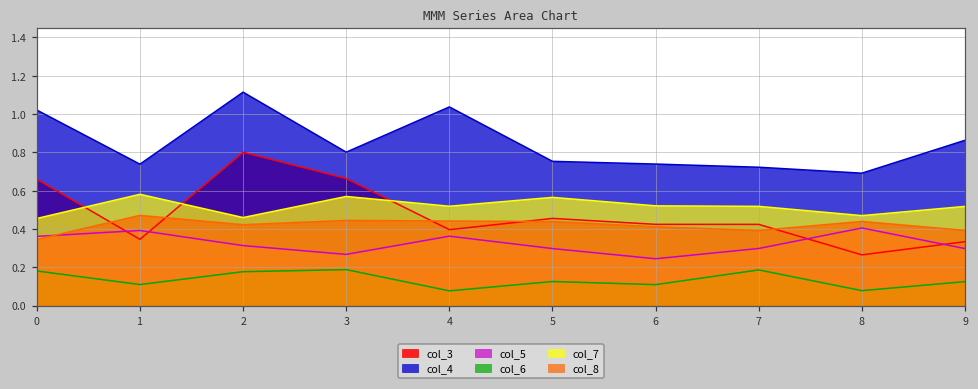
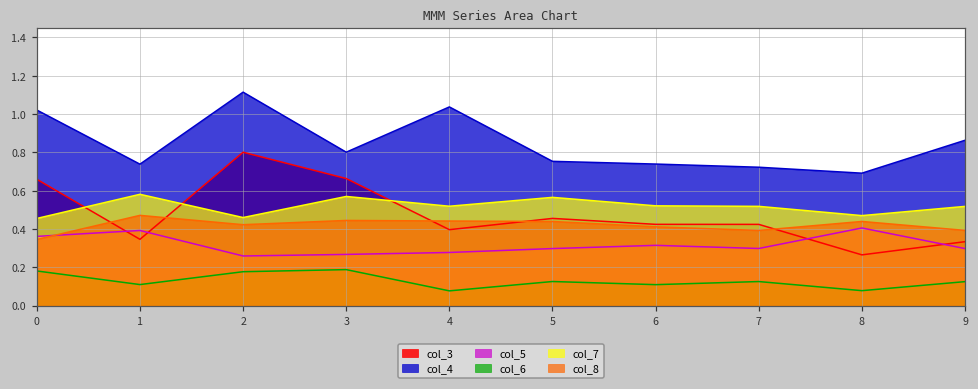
  {
    "col_3": {
      "0": 0.66,
      "1": 0.35,
      "2": 0.80,
      "3": 0.66,
      "4": 0.40,
      "5": 0.46,
      "7": 0.42,
      "8": 0.27,
      "9": 0.33
    },
    "col_4": {
      "0": 1.02,
      "1": 0.74,
      "2": 1.11,
      "3": 0.80,
      "4": 1.04,
      "5": 0.75,
      "6": 0.74,
      "7": 0.72,
      "8": 0.69,
      "9": 0.86
    },
    "col_5": {
      "0": 0.36,
      "1": 0.39,
-     "2": 0.31,
+     "2": 0.26,
      "3": 0.27,
-     "4": 0.36,
+     "4": 0.28,
      "5": 0.30,
-     "6": 0.24,
+     "6": 0.31,
      "7": 0.30,
      "8": 0.41,
      "9": 0.30
    },
    "col_6": {
      "0": 0.18,
      "1": 0.11,
      "2": 0.18,
      "3": 0.19,
      "4": 0.08,
      "5": 0.13,
      "6": 0.11,
-     "7": 0.19,
+     "7": 0.13,
      "8": 0.08,
      "9": 0.13
    },
    "col_7": {
      "0": 0.46,
      "1": 0.58,
      "2": 0.46,
      "3": 0.57,
      "4": 0.52,
      "5": 0.57,
      "6": 0.52,
      "7": 0.52,
      "8": 0.47,
      "9": 0.52
    },
    "col_8": {
      "0": 0.35,
      "1": 0.47,
      "2": 0.42,
      "3": 0.44,
      "4": 0.44,
      "5": 0.44,
      "7": 0.39,
      "8": 0.44,
      "9": 0.39
    }
  }
